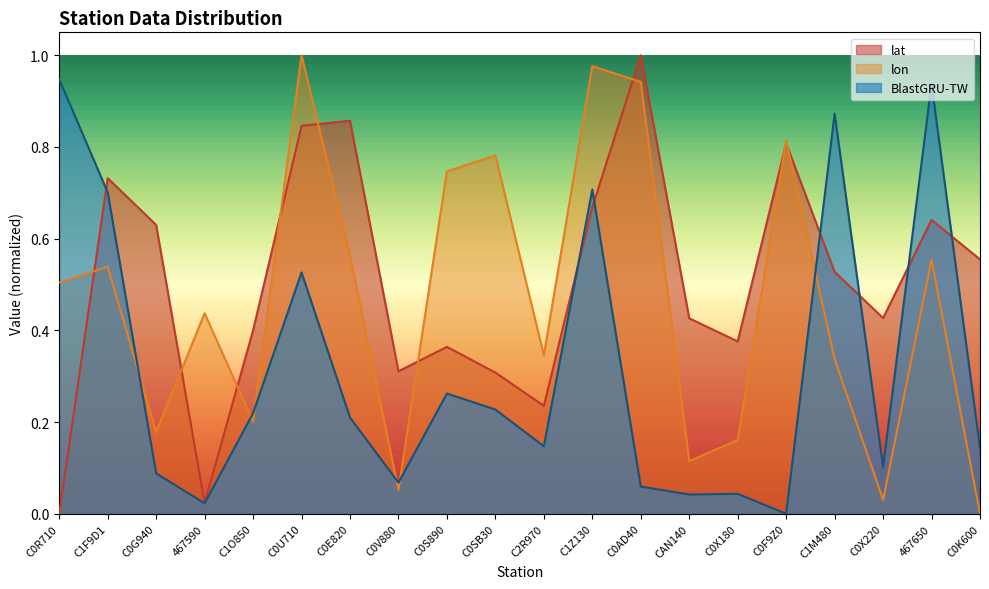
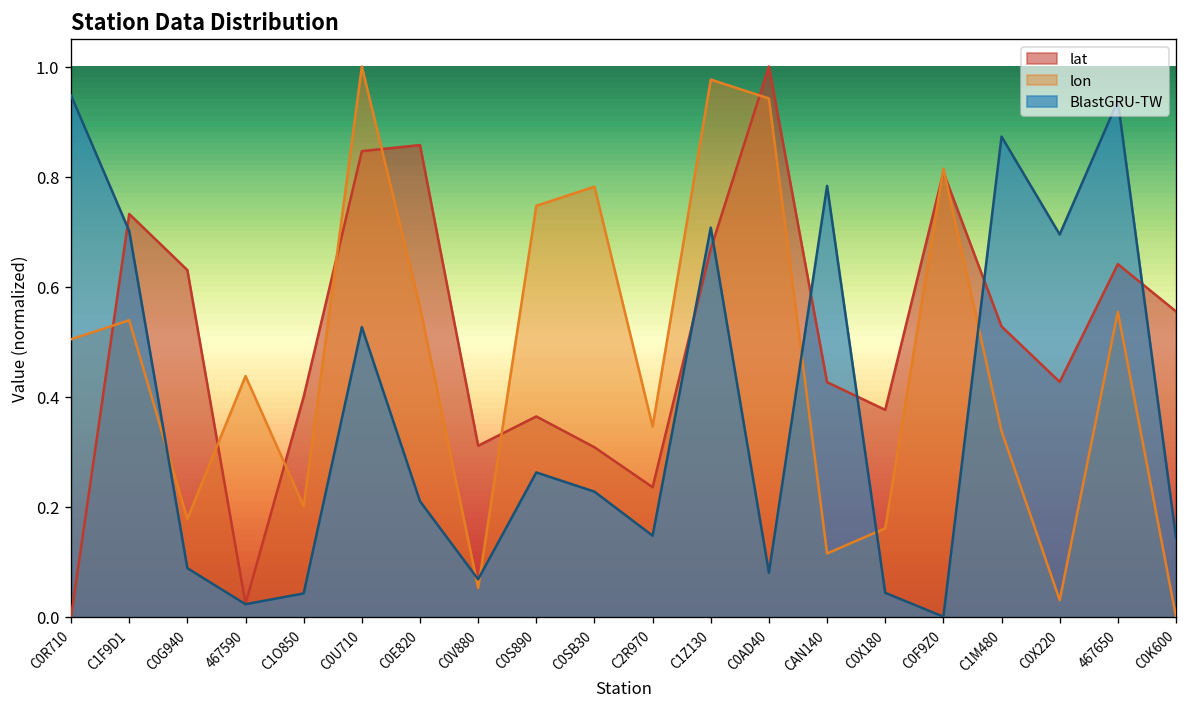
  {
    "BlastGRU-TW": {
      "C0R710": 0.95,
      "C1F9D1": 0.70,
      "C0G940": 0.09,
-     "C1O850": 0.22,
+     "C1O850": 0.04,
      "C0U710": 0.53,
      "C0E820": 0.21,
      "C0V880": 0.07,
      "C0S890": 0.26,
      "C0SB30": 0.23,
      "C2R970": 0.15,
      "C1Z130": 0.71,
-     "C0AD40": 0.06,
-     "CAN140": 0.04,
+     "C0AD40": 0.08,
+     "CAN140": 0.78,
      "C0X180": 0.04,
      "C0F9Z0": 0.00,
      "C1M480": 0.87,
-     "C0X220": 0.10,
+     "C0X220": 0.69,
      "C0K600": 0.14
    }
  }
